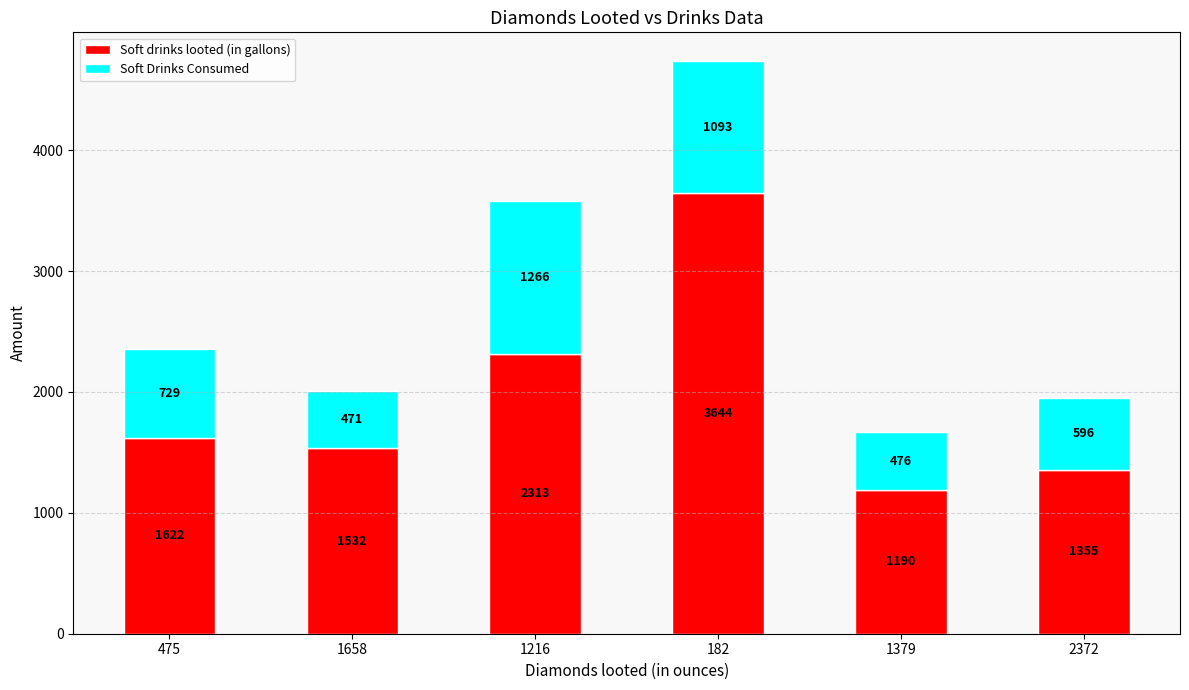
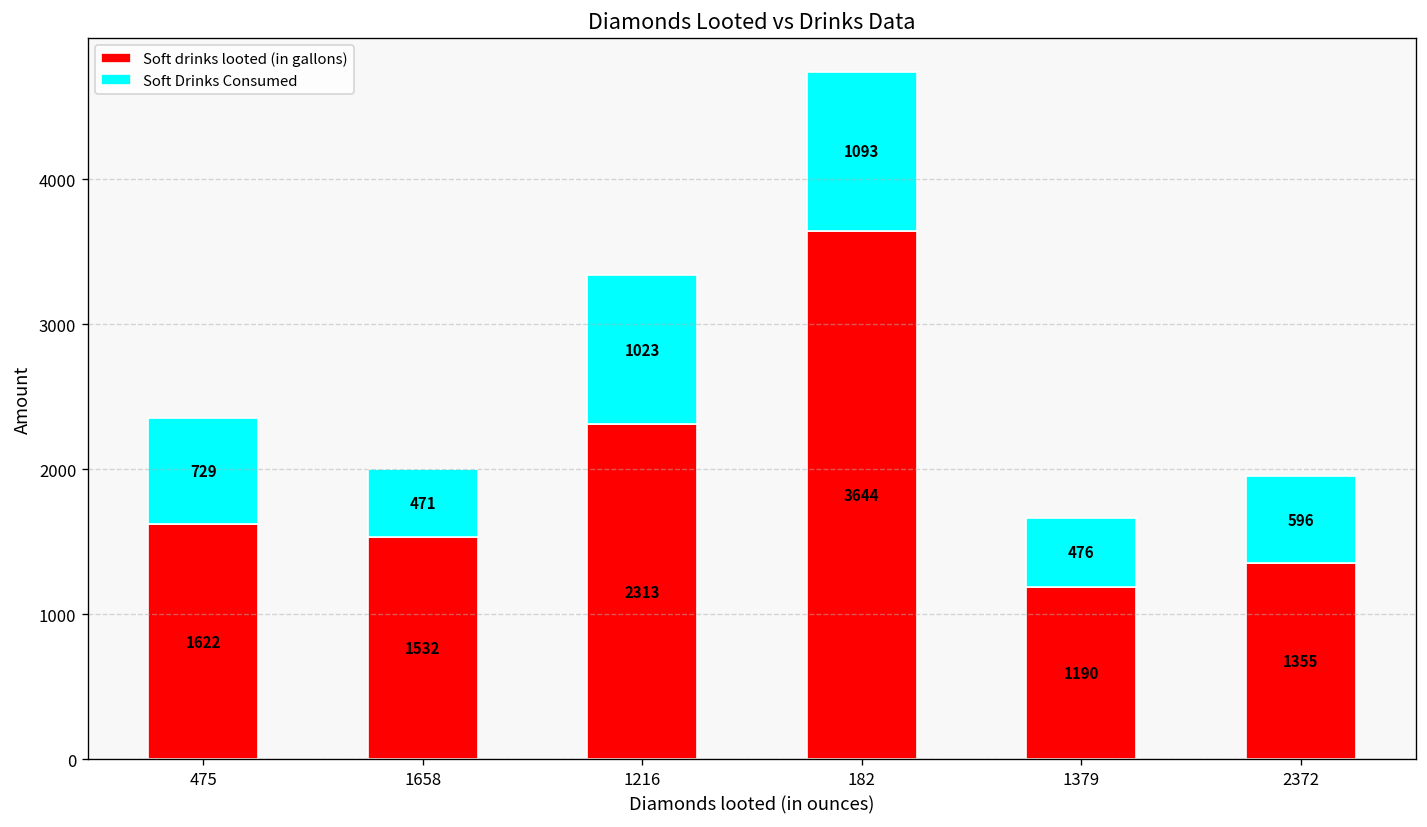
  {
    "Soft drinks looted (in gallons)": {
      "475": 1622,
      "1658": 1532,
      "1216": 2313,
      "182": 3644,
      "1379": 1190,
      "2372": 1355
    },
    "Soft Drinks Consumed": {
      "475": 729,
-     "1216": 1266,
+     "1216": 1023,
      "182": 1093,
      "1379": 476,
      "2372": 596
    }
  }
